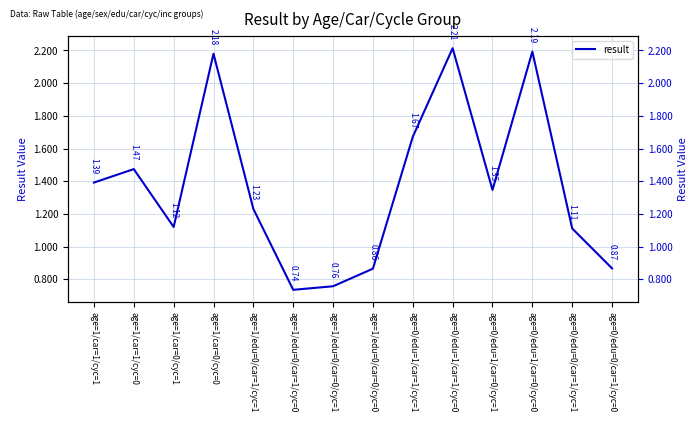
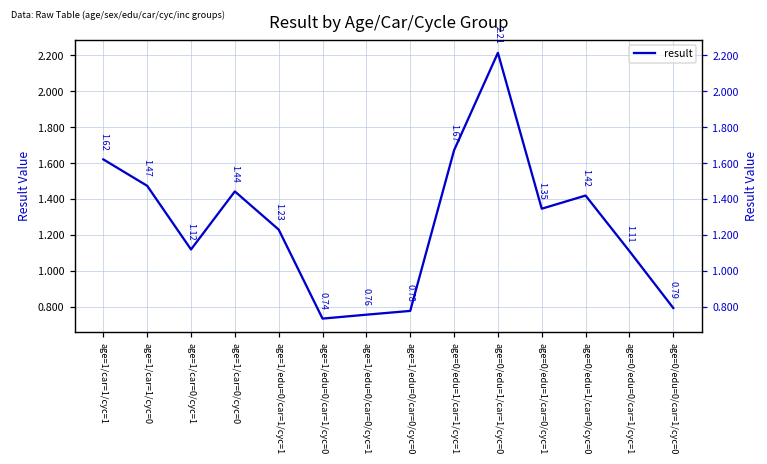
  {
-   "age=1/car=1/cyc=1": 1.39,
+   "age=1/car=1/cyc=1": 1.62,
    "age=1/car=1/cyc=0": 1.47,
    "age=1/car=0/cyc=1": 1.12,
-   "age=1/car=0/cyc=0": 2.18,
+   "age=1/car=0/cyc=0": 1.44,
    "age=1/edu=0/car=1/cyc=1": 1.23,
    "age=1/edu=0/car=1/cyc=0": 0.74,
    "age=1/edu=0/car=0/cyc=1": 0.76,
-   "age=1/edu=0/car=0/cyc=0": 0.86,
+   "age=1/edu=0/car=0/cyc=0": 0.78,
    "age=0/edu=1/car=1/cyc=1": 1.67,
    "age=0/edu=1/car=1/cyc=0": 2.21,
    "age=0/edu=1/car=0/cyc=1": 1.35,
-   "age=0/edu=1/car=0/cyc=0": 2.19,
+   "age=0/edu=1/car=0/cyc=0": 1.42,
    "age=0/edu=0/car=1/cyc=1": 1.11,
-   "age=0/edu=0/car=1/cyc=0": 0.87
+   "age=0/edu=0/car=1/cyc=0": 0.79
  }
